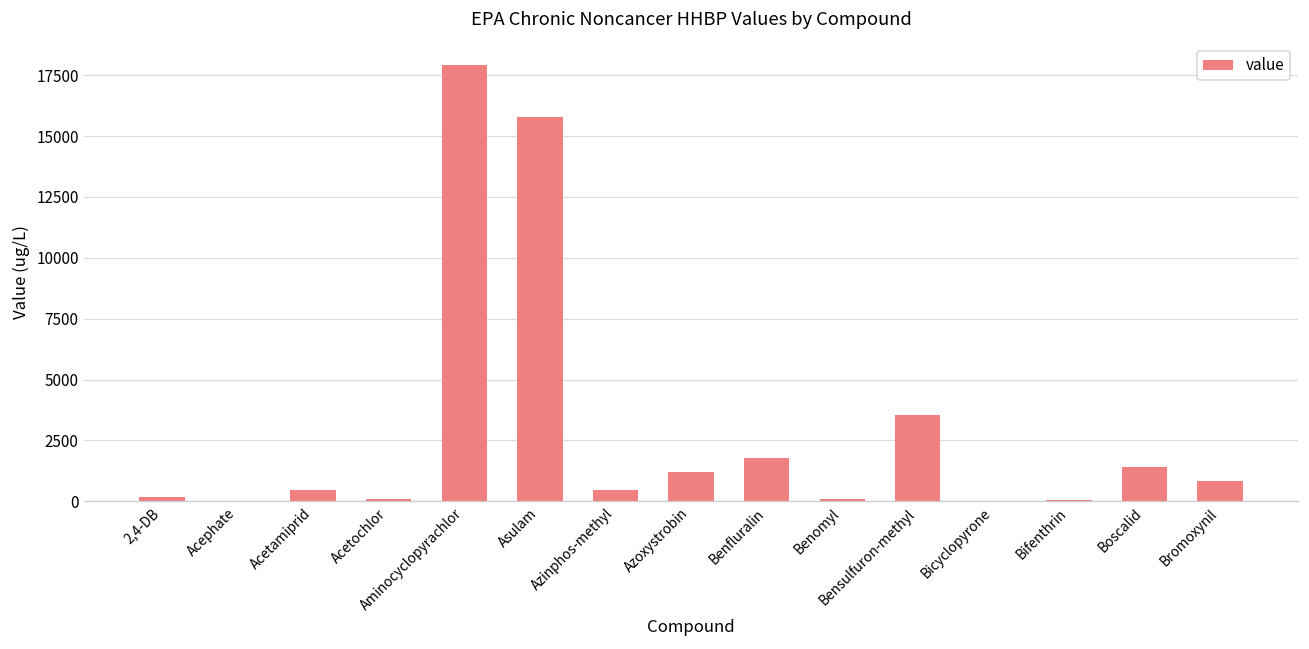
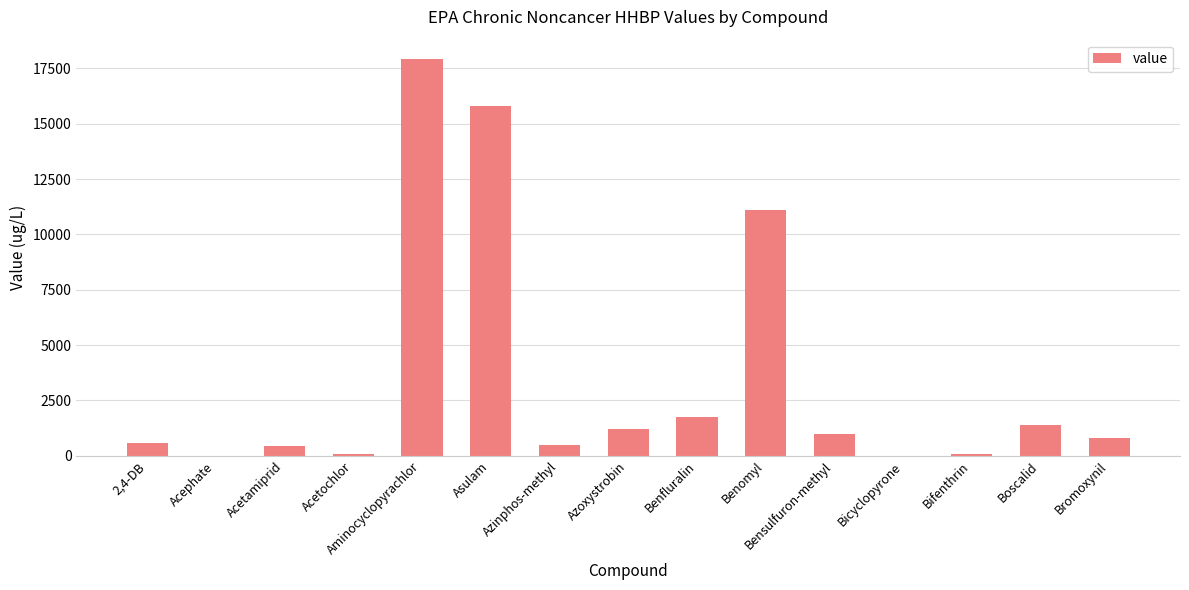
  {
-   "2,4-DB": 200,
+   "2,4-DB": 600,
    "Acetamiprid": 500,
    "Aminocyclopyrachlor": 17900,
    "Asulam": 15800,
    "Azinphos-methyl": 500,
    "Azoxystrobin": 1200,
    "Benfluralin": 1800,
-   "Benomyl": 100,
-   "Bensulfuron-methyl": 3600,
+   "Benomyl": 11100,
+   "Bensulfuron-methyl": 1000,
    "Boscalid": 1400,
    "Bromoxynil": 800
  }
